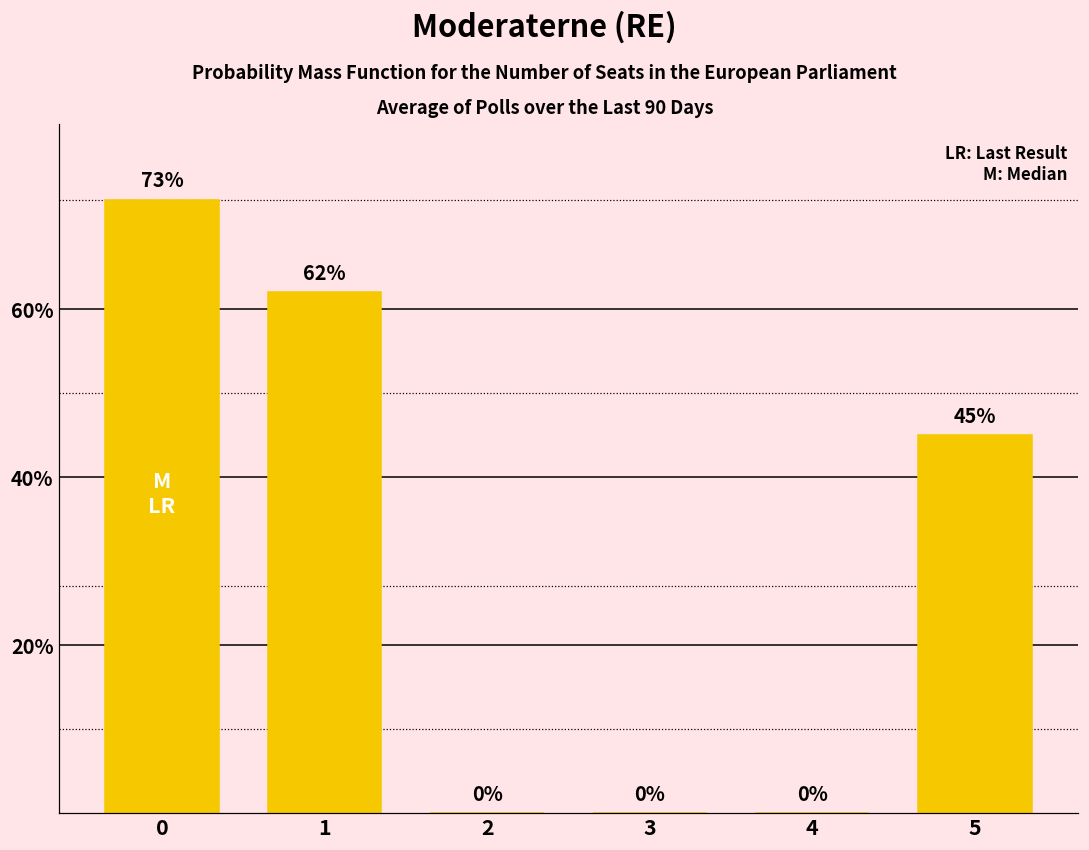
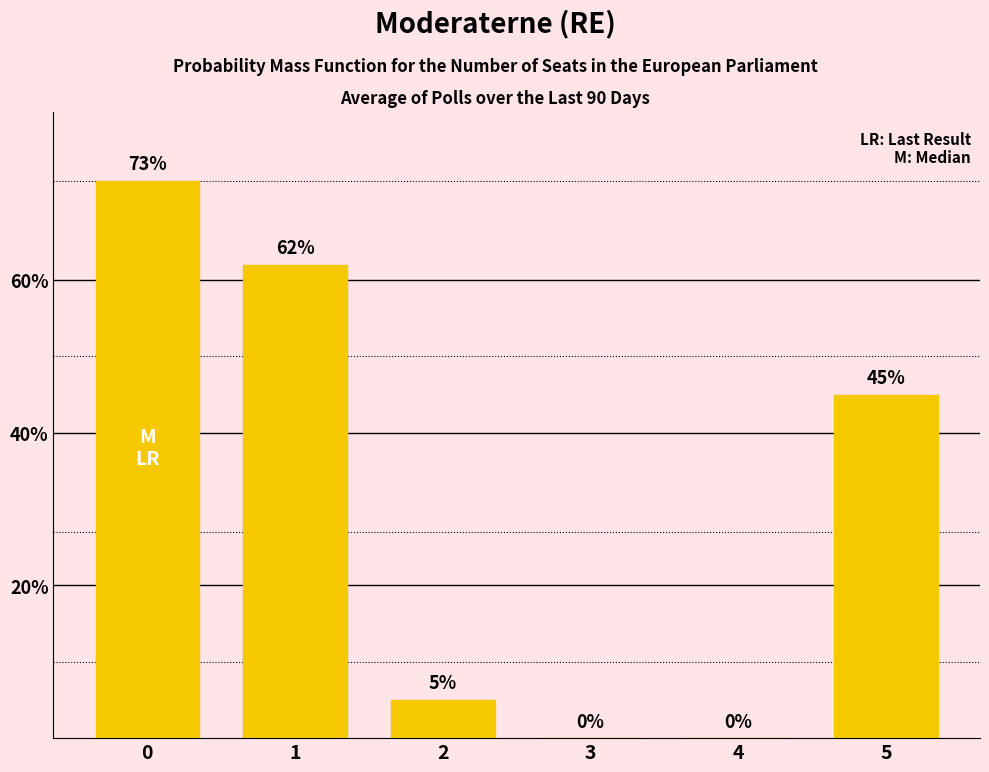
  {
    "0": "73%",
    "1": "62%",
-   "2": "0%",
+   "2": "5%",
    "3": "0%",
    "4": "0%",
    "5": "45%"
  }
